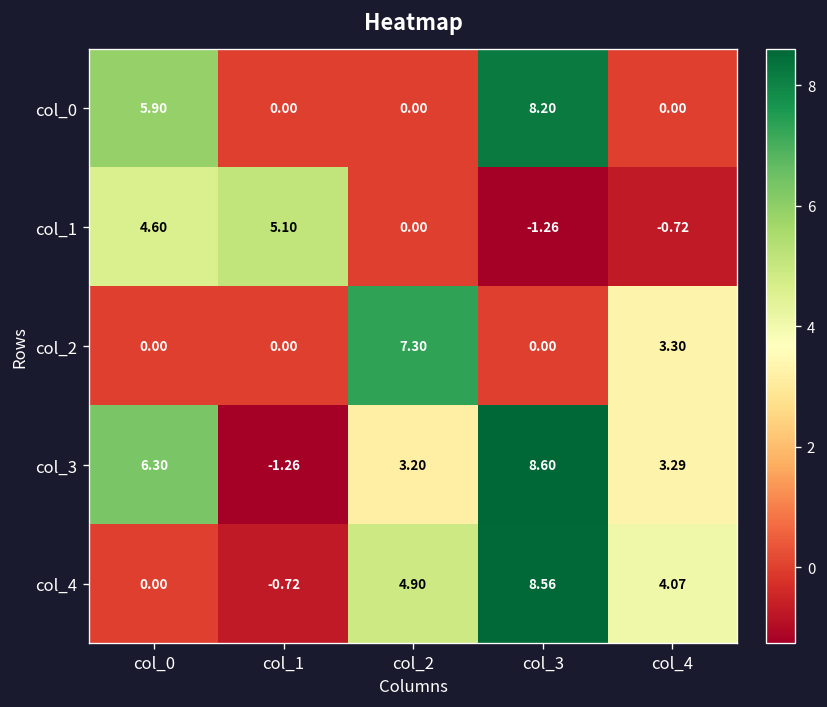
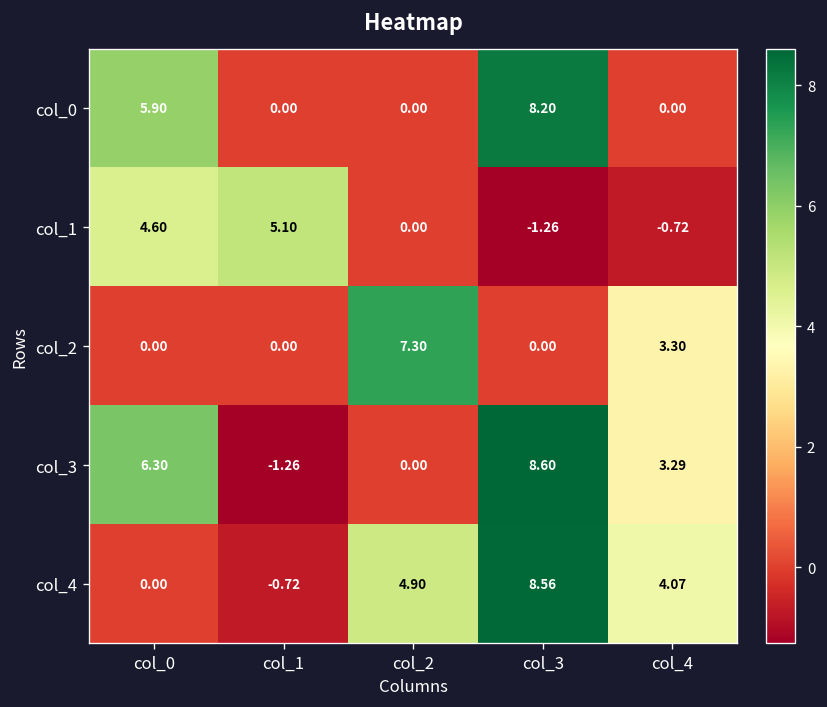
  {
    "col_0": {
      "col_0": 5.90,
      "col_1": 0.00,
      "col_2": 0.00,
      "col_3": 8.20,
      "col_4": 0.00
    },
    "col_1": {
      "col_0": 4.60,
      "col_1": 5.10,
      "col_2": 0.00,
      "col_3": -1.26,
      "col_4": -0.72
    },
    "col_2": {
      "col_0": 0.00,
      "col_1": 0.00,
      "col_2": 7.30,
      "col_3": 0.00,
      "col_4": 3.30
    },
    "col_3": {
      "col_0": 6.30,
      "col_1": -1.26,
-     "col_2": 3.20,
+     "col_2": 0.00,
      "col_3": 8.60,
      "col_4": 3.29
    },
    "col_4": {
      "col_0": 0.00,
      "col_1": -0.72,
      "col_2": 4.90,
      "col_3": 8.56,
      "col_4": 4.07
    }
  }
